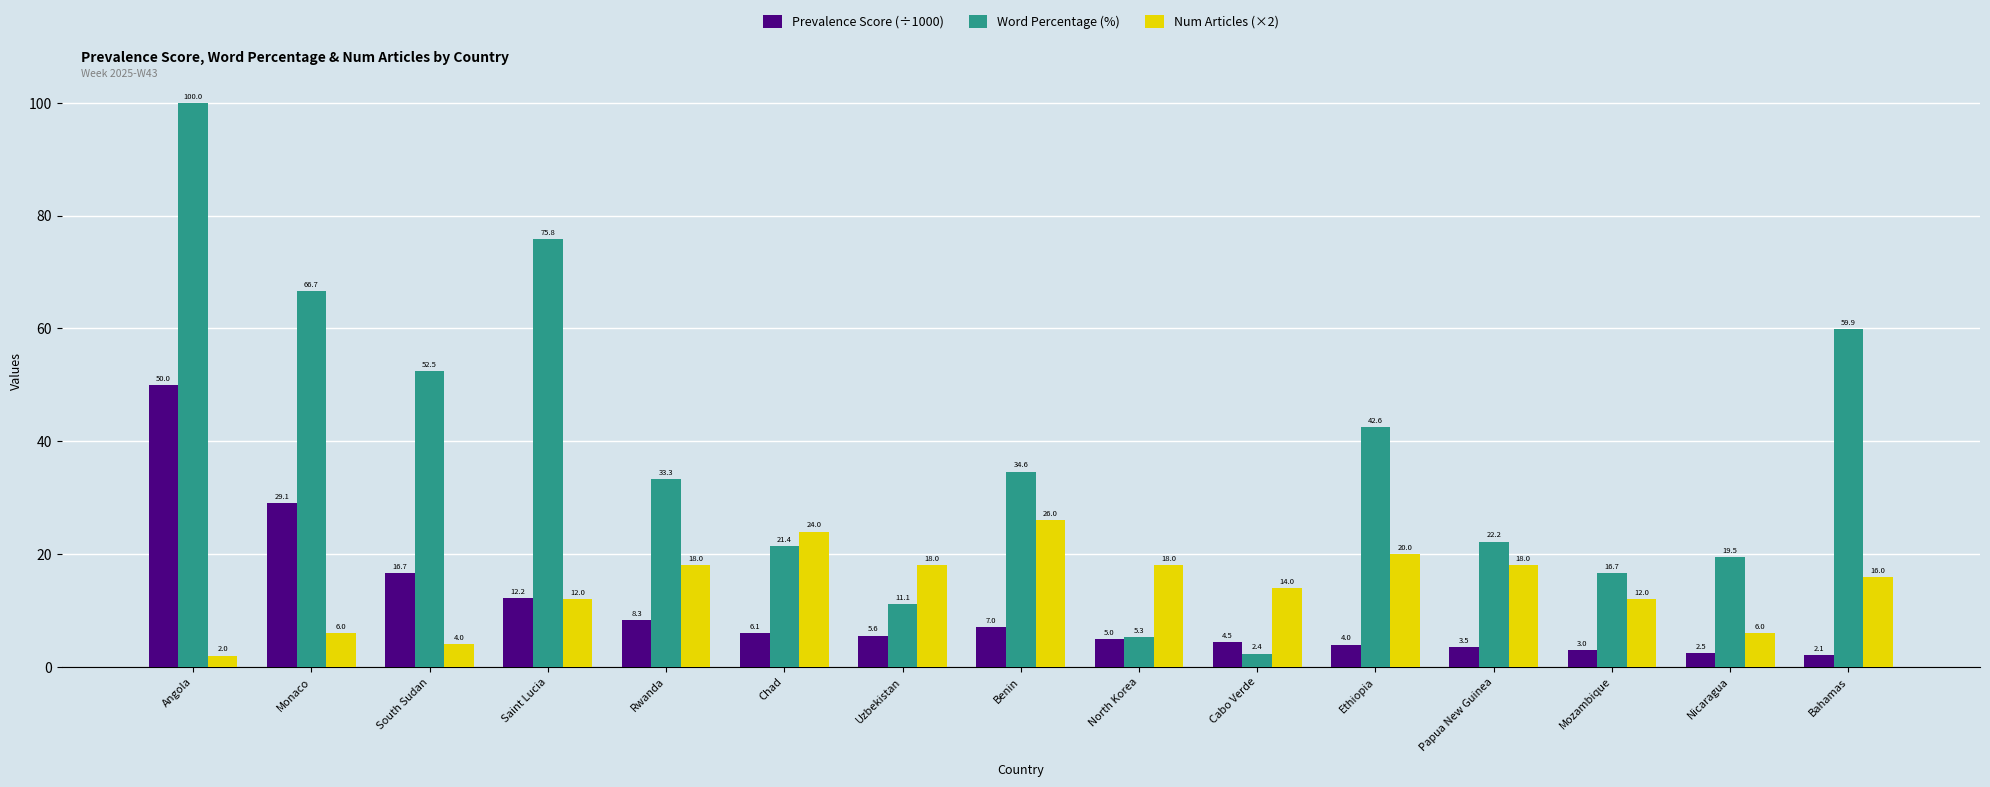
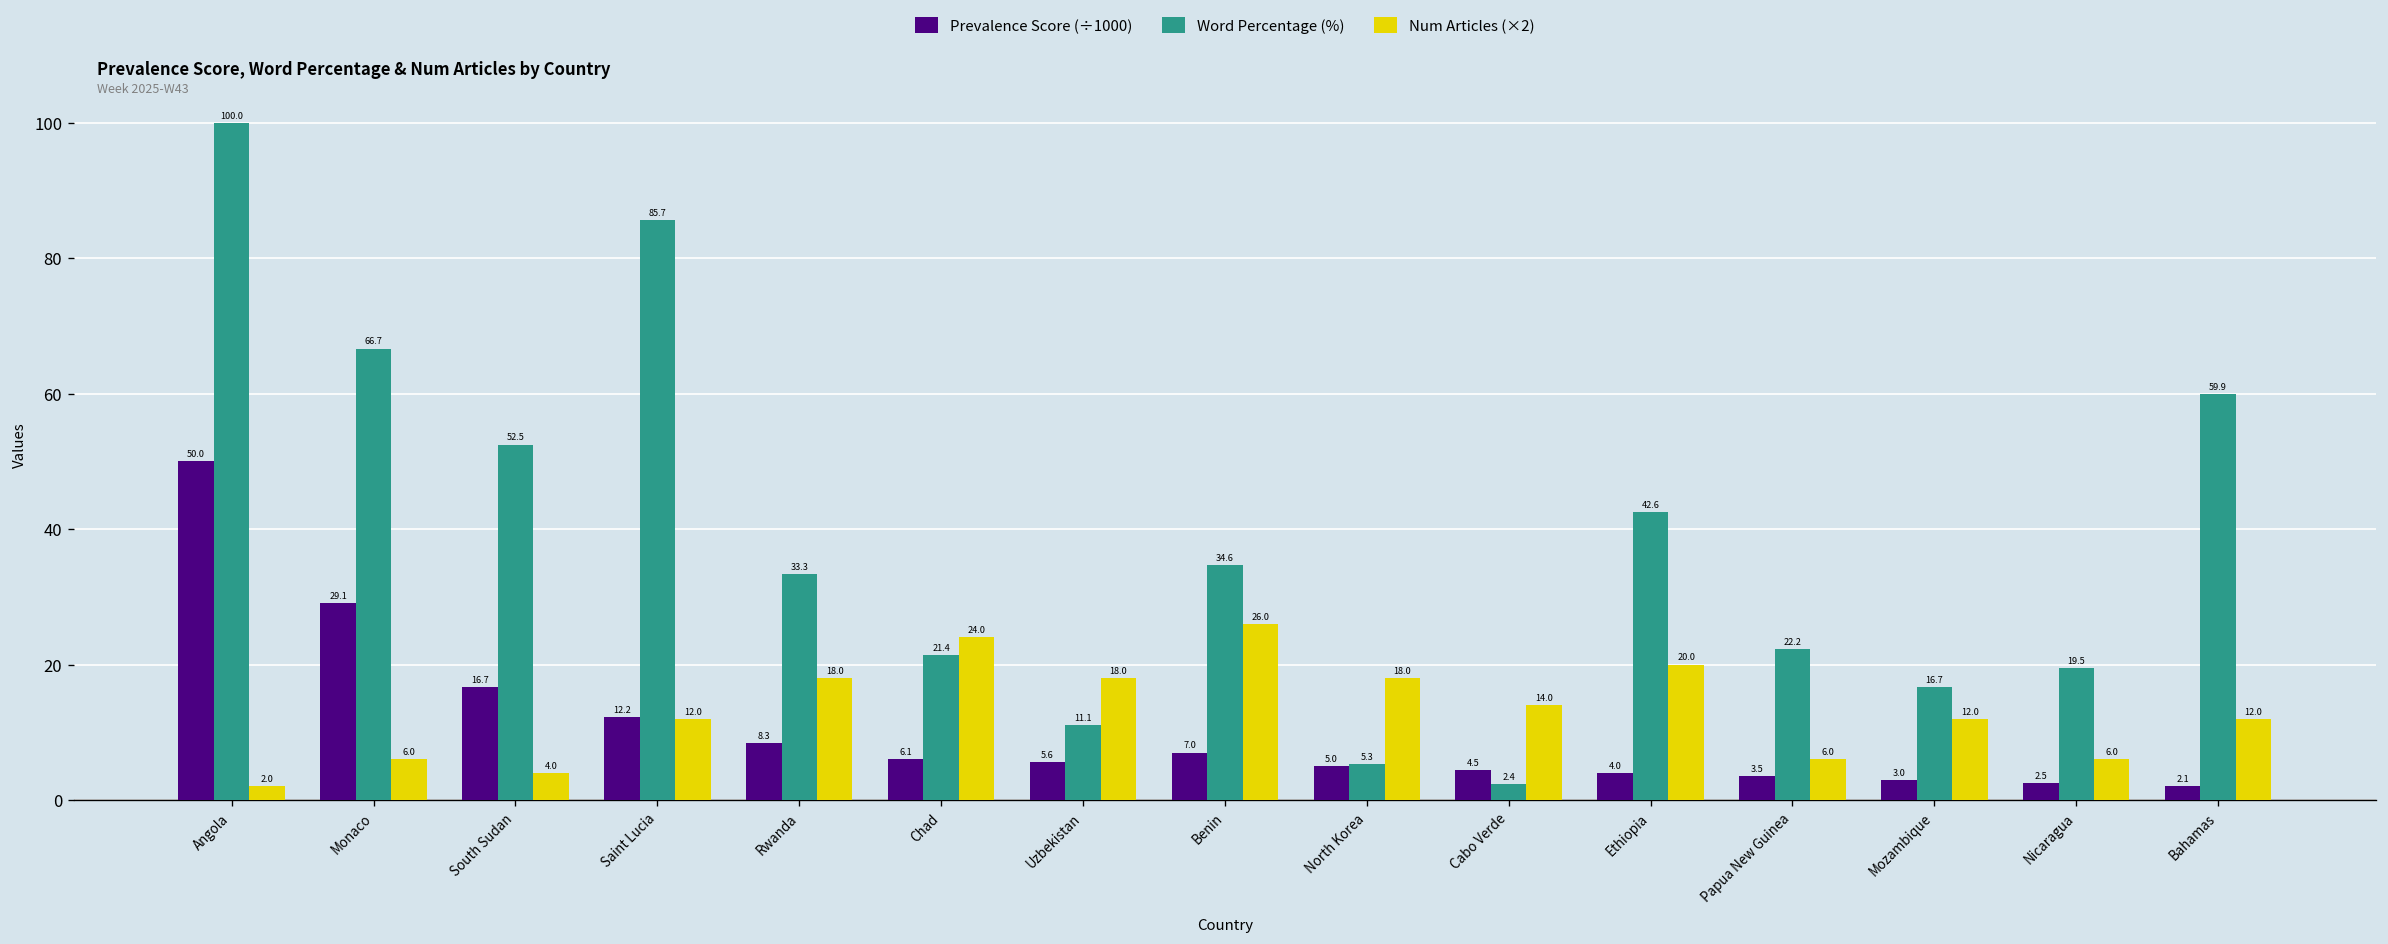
  {
    "Prevalence Score (÷1000)": {
      "Angola": 50.0,
      "Monaco": 29.1,
      "South Sudan": 16.7,
      "Saint Lucia": 12.2,
      "Rwanda": 8.3,
      "Chad": 6.1,
      "Uzbekistan": 5.6,
      "Benin": 7.0,
      "North Korea": 5.0,
      "Cabo Verde": 4.5,
      "Ethiopia": 4.0,
      "Papua New Guinea": 3.5,
      "Mozambique": 3.0,
      "Nicaragua": 2.5,
      "Bahamas": 2.1
    },
    "Word Percentage (%)": {
      "Angola": 100.0,
      "Monaco": 66.7,
      "South Sudan": 52.5,
-     "Saint Lucia": 75.8,
+     "Saint Lucia": 85.7,
      "Rwanda": 33.3,
      "Chad": 21.4,
      "Uzbekistan": 11.1,
      "Benin": 34.6,
      "North Korea": 5.3,
      "Cabo Verde": 2.4,
      "Ethiopia": 42.6,
      "Papua New Guinea": 22.2,
      "Mozambique": 16.7,
      "Nicaragua": 19.5,
      "Bahamas": 59.9
    },
    "Num Articles (×2)": {
      "Angola": 2.0,
      "Monaco": 6.0,
      "South Sudan": 4.0,
      "Saint Lucia": 12.0,
      "Rwanda": 18.0,
      "Chad": 24.0,
      "Uzbekistan": 18.0,
      "Benin": 26.0,
      "North Korea": 18.0,
      "Cabo Verde": 14.0,
      "Ethiopia": 20.0,
-     "Papua New Guinea": 18.0,
+     "Papua New Guinea": 6.0,
      "Mozambique": 12.0,
      "Nicaragua": 6.0,
-     "Bahamas": 16.0
+     "Bahamas": 12.0
    }
  }
